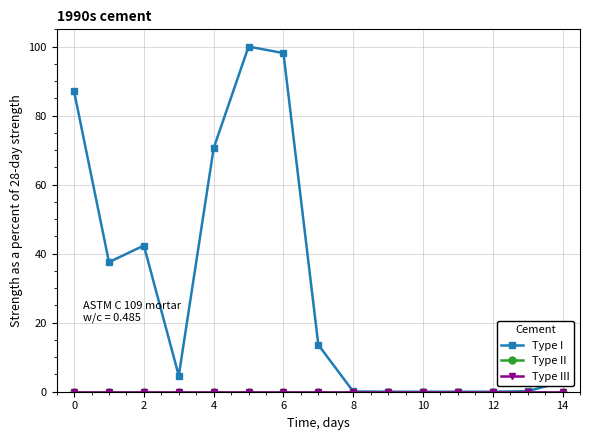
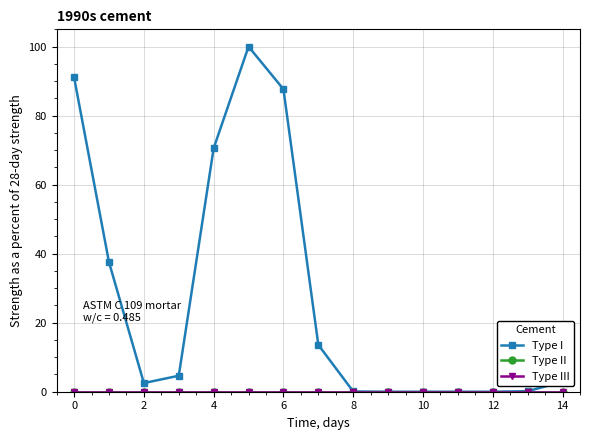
  {
    "Type I": {
-     "0": 87,
-     "2": 42,
+     "0": 91,
+     "2": 3,
      "4": 71,
-     "6": 98
+     "6": 88
    },
    "Type III": {
      "0": 0,
      "2": 0,
      "4": 0,
      "6": 0,
      "14": 0
    }
  }
